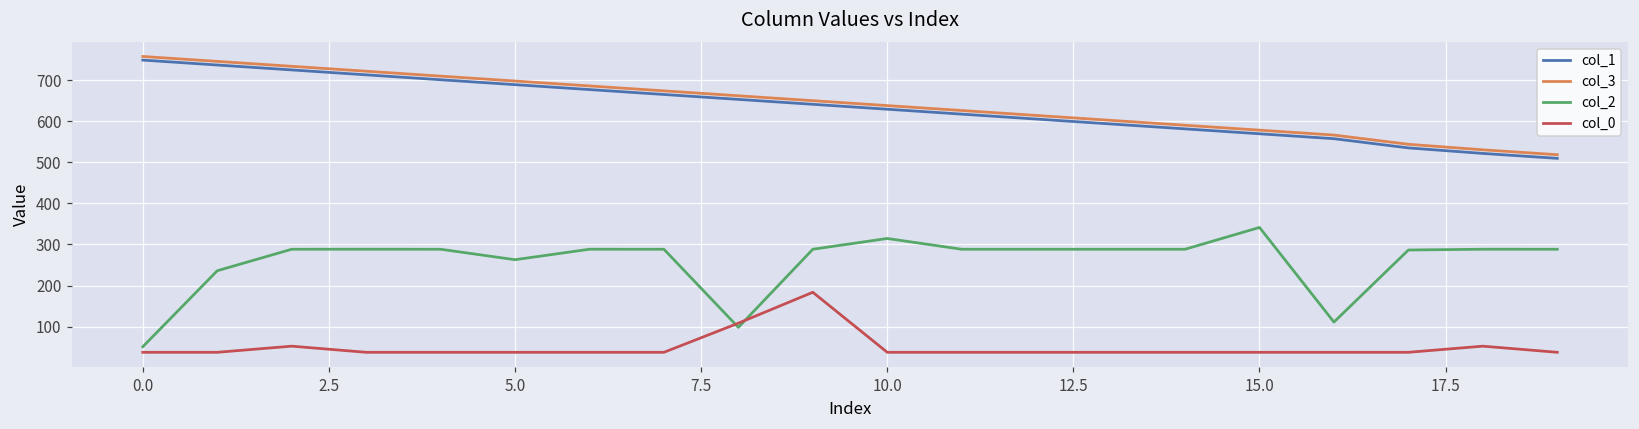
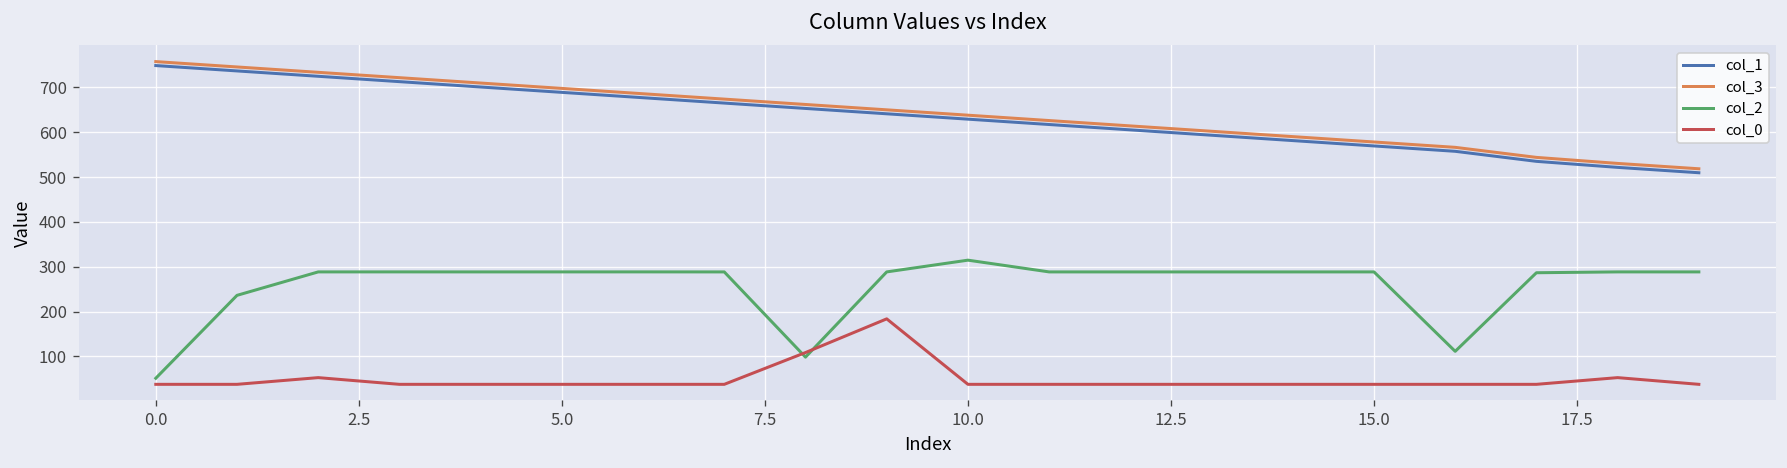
  {
    "col_1": {
      "0.0": 750,
      "5.0": 690,
      "10.0": 630,
      "15.0": 570
    },
    "col_2": {
      "0.0": 50,
-     "5.0": 260,
+     "5.0": 290,
      "10.0": 310,
-     "15.0": 340
+     "15.0": 290
    }
  }
